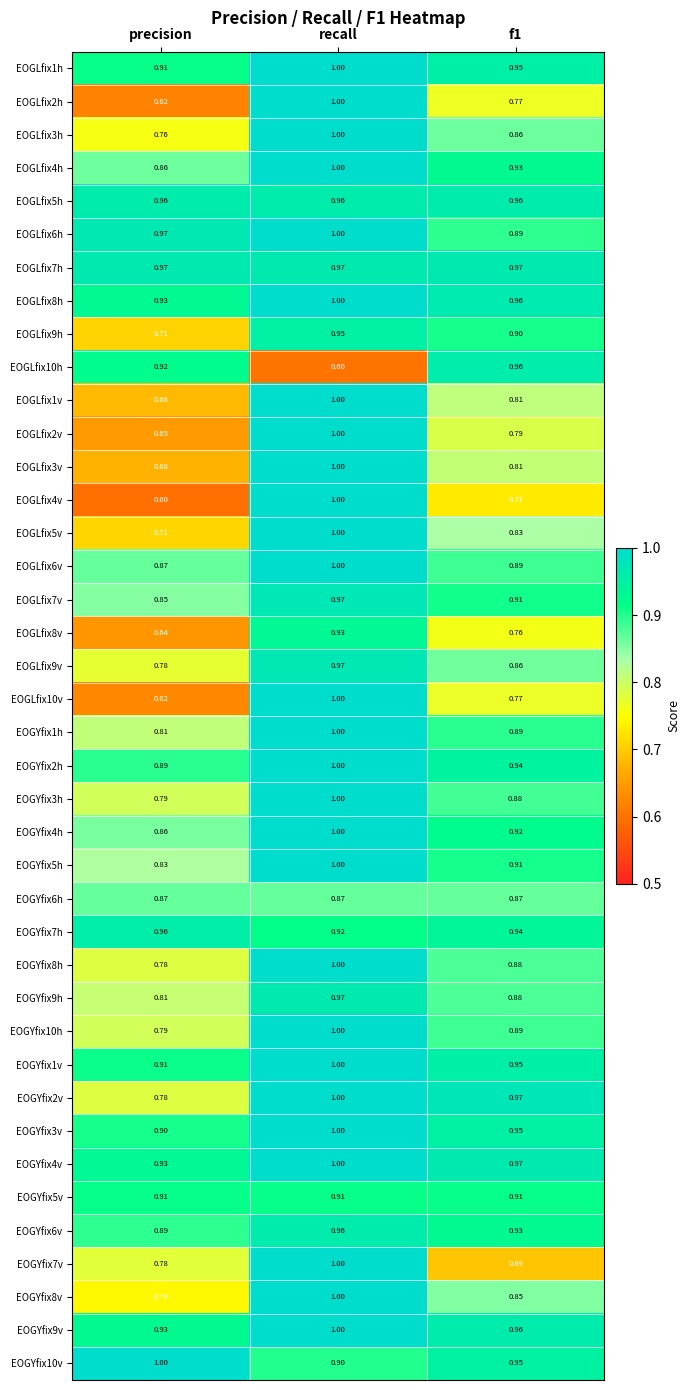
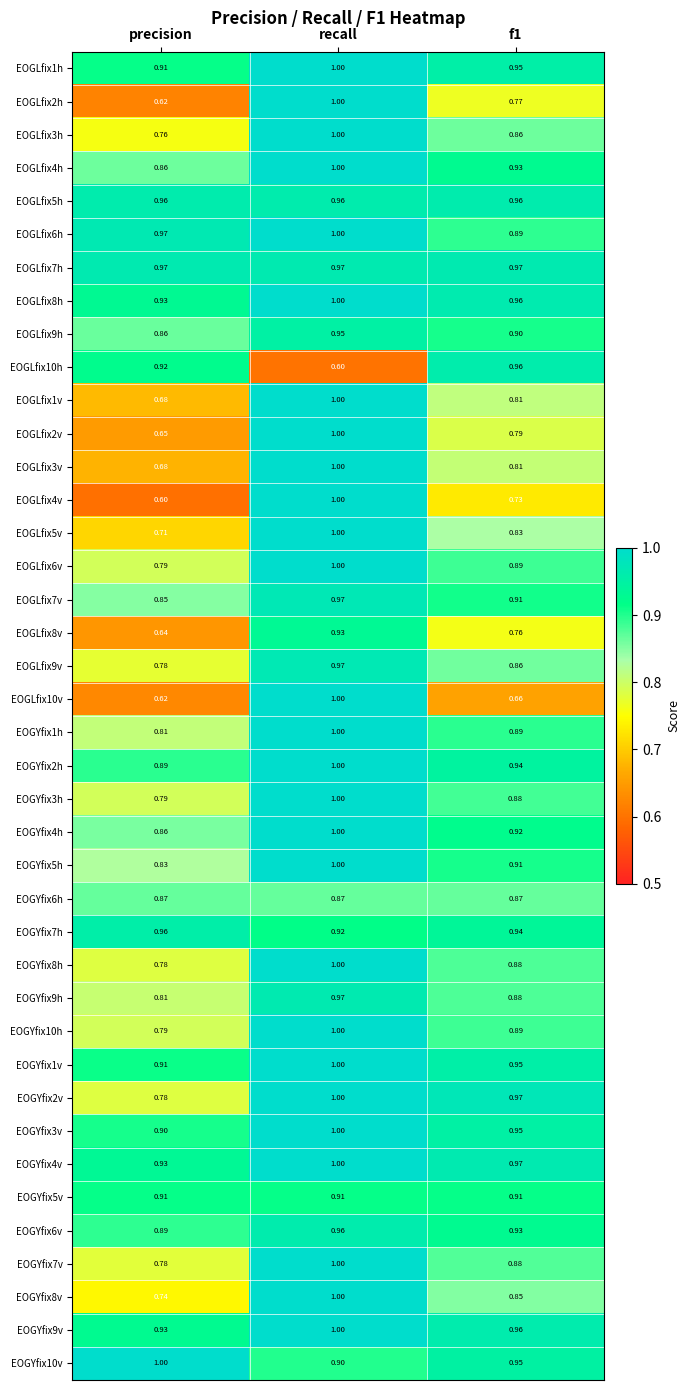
  {
    "EOGLfix1h": {
      "precision": 0.91,
      "recall": 1.00,
      "f1": 0.95
    },
    "EOGLfix2h": {
      "precision": 0.62,
      "recall": 1.00,
      "f1": 0.77
    },
    "EOGLfix3h": {
      "precision": 0.76,
      "recall": 1.00,
      "f1": 0.86
    },
    "EOGLfix4h": {
      "precision": 0.86,
      "recall": 1.00,
      "f1": 0.93
    },
    "EOGLfix5h": {
      "precision": 0.96,
      "recall": 0.96,
      "f1": 0.96
    },
    "EOGLfix6h": {
      "precision": 0.97,
      "recall": 1.00,
      "f1": 0.89
    },
    "EOGLfix7h": {
      "precision": 0.97,
      "recall": 0.97,
      "f1": 0.97
    },
    "EOGLfix8h": {
      "precision": 0.93,
      "recall": 1.00,
      "f1": 0.96
    },
    "EOGLfix9h": {
-     "precision": 0.71,
+     "precision": 0.86,
      "recall": 0.95,
      "f1": 0.90
    },
    "EOGLfix10h": {
      "precision": 0.92,
      "recall": 0.60,
      "f1": 0.96
    },
    "EOGLfix1v": {
      "precision": 0.68,
      "recall": 1.00,
      "f1": 0.81
    },
    "EOGLfix2v": {
      "precision": 0.65,
      "recall": 1.00,
      "f1": 0.79
    },
    "EOGLfix3v": {
      "precision": 0.68,
      "recall": 1.00,
      "f1": 0.81
    },
    "EOGLfix4v": {
      "precision": 0.60,
      "recall": 1.00,
      "f1": 0.73
    },
    "EOGLfix5v": {
      "precision": 0.71,
      "recall": 1.00,
      "f1": 0.83
    },
    "EOGLfix6v": {
-     "precision": 0.87,
+     "precision": 0.79,
      "recall": 1.00,
      "f1": 0.89
    },
    "EOGLfix7v": {
      "precision": 0.85,
      "recall": 0.97,
      "f1": 0.91
    },
    "EOGLfix8v": {
      "precision": 0.64,
      "recall": 0.93,
      "f1": 0.76
    },
    "EOGLfix9v": {
      "precision": 0.78,
      "recall": 0.97,
      "f1": 0.86
    },
    "EOGLfix10v": {
      "precision": 0.62,
      "recall": 1.00,
-     "f1": 0.77
+     "f1": 0.66
    },
    "EOGYfix1h": {
      "precision": 0.81,
      "recall": 1.00,
      "f1": 0.89
    },
    "EOGYfix2h": {
      "precision": 0.89,
      "recall": 1.00,
      "f1": 0.94
    },
    "EOGYfix3h": {
      "precision": 0.79,
      "recall": 1.00,
      "f1": 0.88
    },
    "EOGYfix4h": {
      "precision": 0.86,
      "recall": 1.00,
      "f1": 0.92
    },
    "EOGYfix5h": {
      "precision": 0.83,
      "recall": 1.00,
      "f1": 0.91
    },
    "EOGYfix6h": {
      "precision": 0.87,
      "recall": 0.87,
      "f1": 0.87
    },
    "EOGYfix7h": {
      "precision": 0.96,
      "recall": 0.92,
      "f1": 0.94
    },
    "EOGYfix8h": {
      "precision": 0.78,
      "recall": 1.00,
      "f1": 0.88
    },
    "EOGYfix9h": {
      "precision": 0.81,
      "recall": 0.97,
      "f1": 0.88
    },
    "EOGYfix10h": {
      "precision": 0.79,
      "recall": 1.00,
      "f1": 0.89
    },
    "EOGYfix1v": {
      "precision": 0.91,
      "recall": 1.00,
      "f1": 0.95
    },
    "EOGYfix2v": {
      "precision": 0.78,
      "recall": 1.00,
      "f1": 0.97
    },
    "EOGYfix3v": {
      "precision": 0.90,
      "recall": 1.00,
      "f1": 0.95
    },
    "EOGYfix4v": {
      "precision": 0.93,
      "recall": 1.00,
      "f1": 0.97
    },
    "EOGYfix5v": {
      "precision": 0.91,
      "recall": 0.91,
      "f1": 0.91
    },
    "EOGYfix6v": {
      "precision": 0.89,
      "recall": 0.96,
      "f1": 0.93
    },
    "EOGYfix7v": {
      "precision": 0.78,
      "recall": 1.00,
-     "f1": 0.69
+     "f1": 0.88
    },
    "EOGYfix8v": {
      "precision": 0.74,
      "recall": 1.00,
      "f1": 0.85
    },
    "EOGYfix9v": {
      "precision": 0.93,
      "recall": 1.00,
      "f1": 0.96
    },
    "EOGYfix10v": {
      "precision": 1.00,
      "recall": 0.90,
      "f1": 0.95
    }
  }
